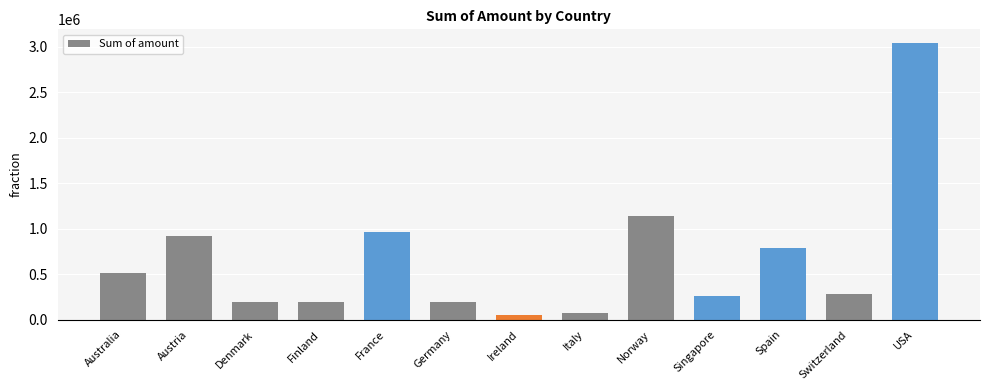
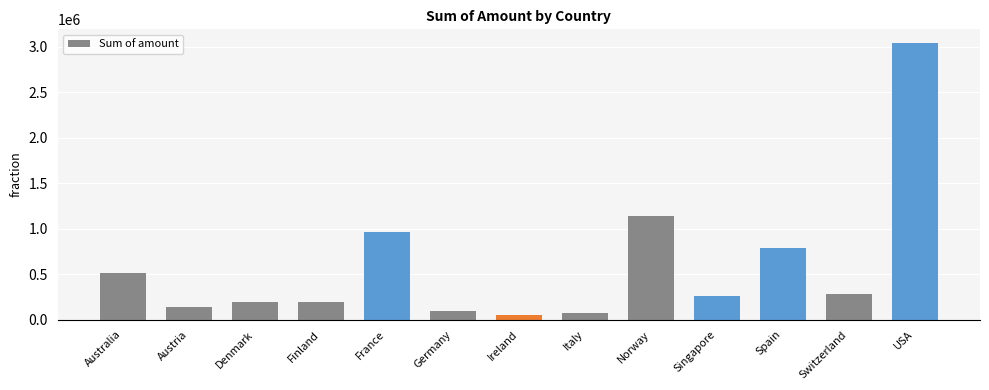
  {
    "Australia": 500000,
-   "Austria": 900000,
+   "Austria": 100000,
    "Denmark": 200000,
    "Finland": 200000,
    "France": 1000000,
-   "Germany": 200000,
+   "Germany": 100000,
    "Ireland": 0,
    "Italy": 100000,
    "Norway": 1100000,
    "Singapore": 300000,
    "Spain": 800000,
    "Switzerland": 300000,
    "USA": 3000000
  }
